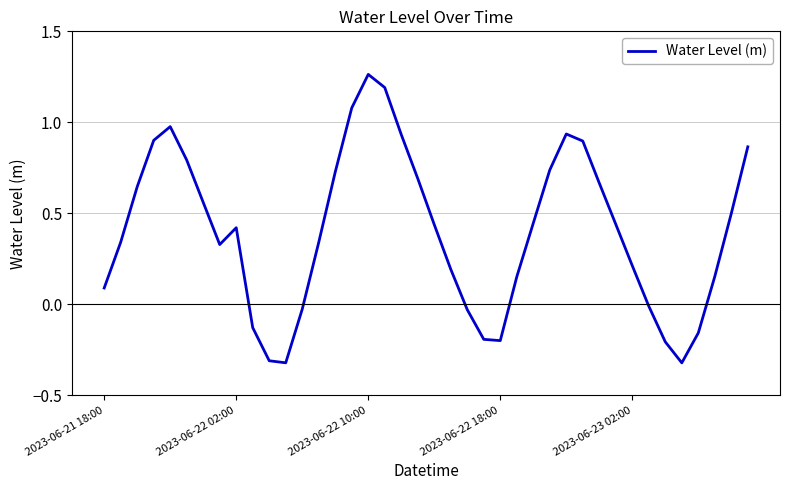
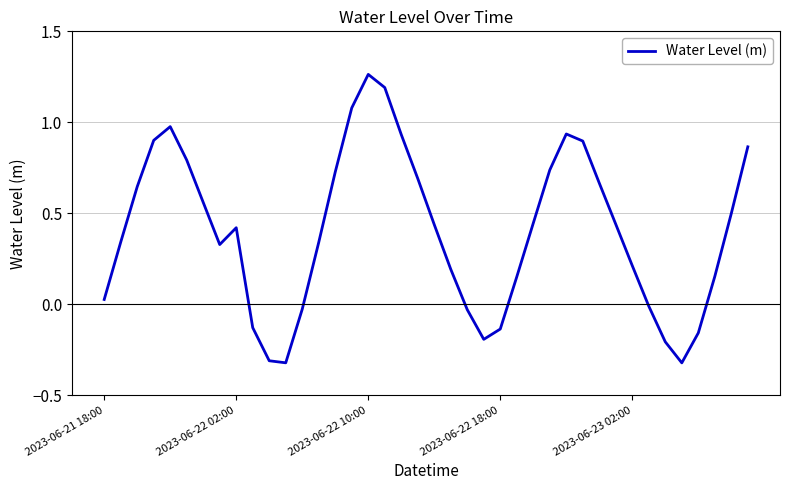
  {
-   "2023-06-21 18:00": 0.09,
+   "2023-06-21 18:00": 0.03,
    "2023-06-22 02:00": 0.42,
    "2023-06-22 10:00": 1.26,
-   "2023-06-22 18:00": -0.20,
+   "2023-06-22 18:00": -0.14,
    "2023-06-23 02:00": 0.21
  }
